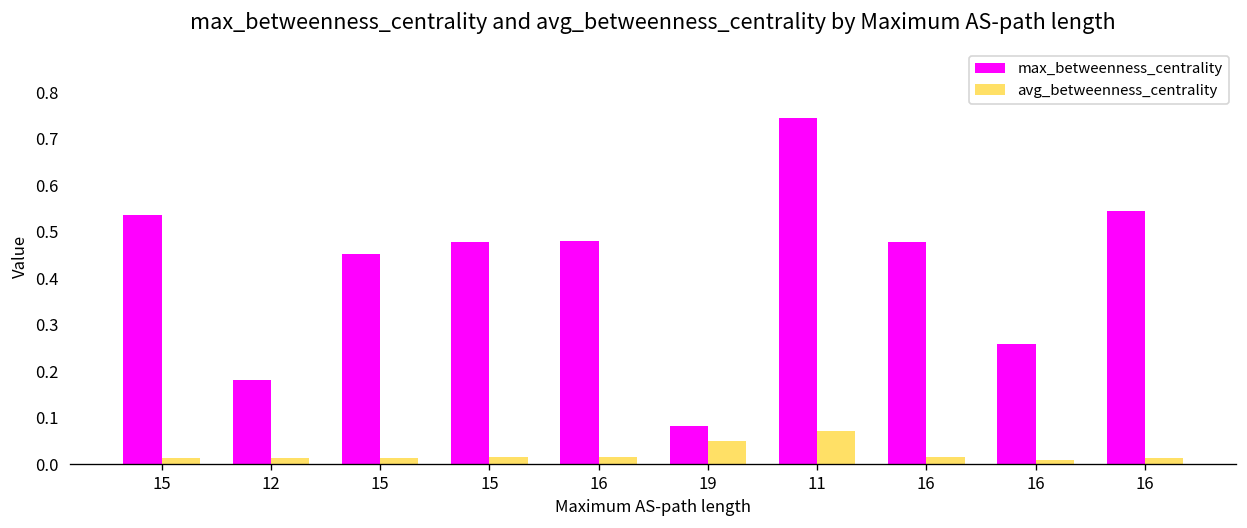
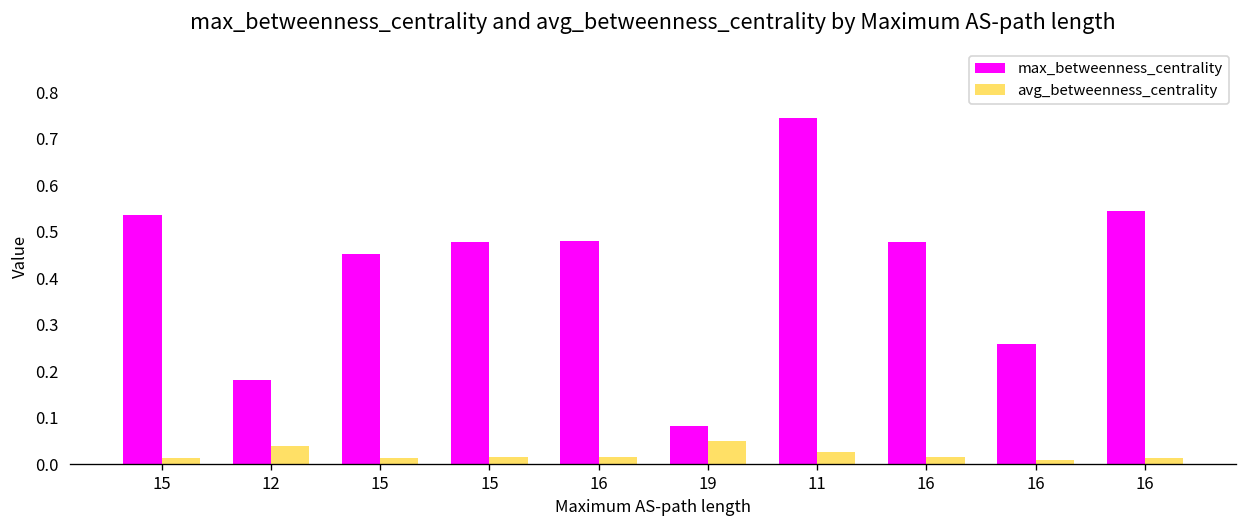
  {
    "max_betweenness_centrality": {
      "12": 0.18,
      "19": 0.08,
      "11": 0.74
    },
    "avg_betweenness_centrality": {
-     "12": 0.01,
+     "12": 0.04,
      "19": 0.05,
-     "11": 0.07
+     "11": 0.03
    }
  }
